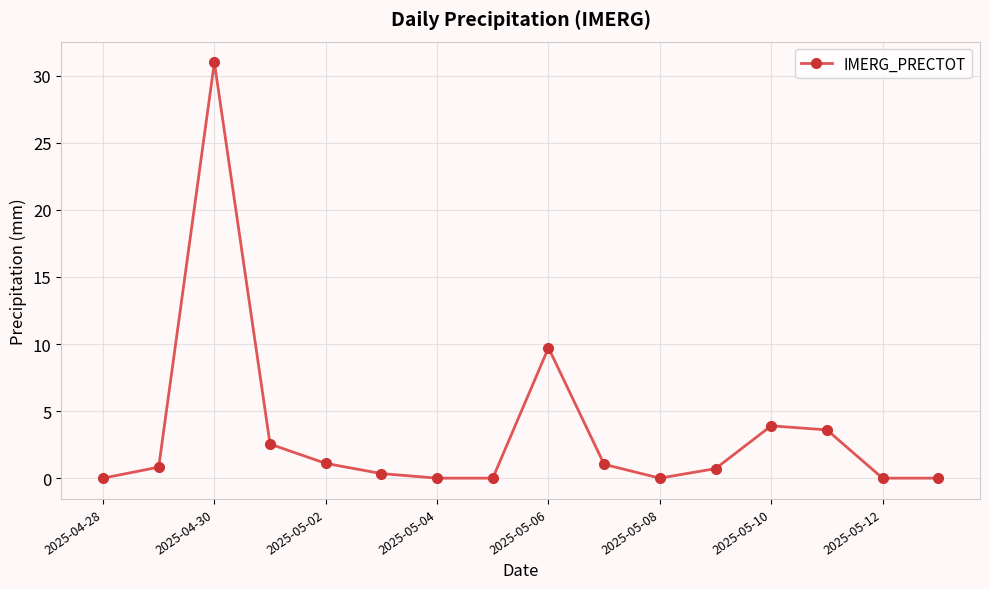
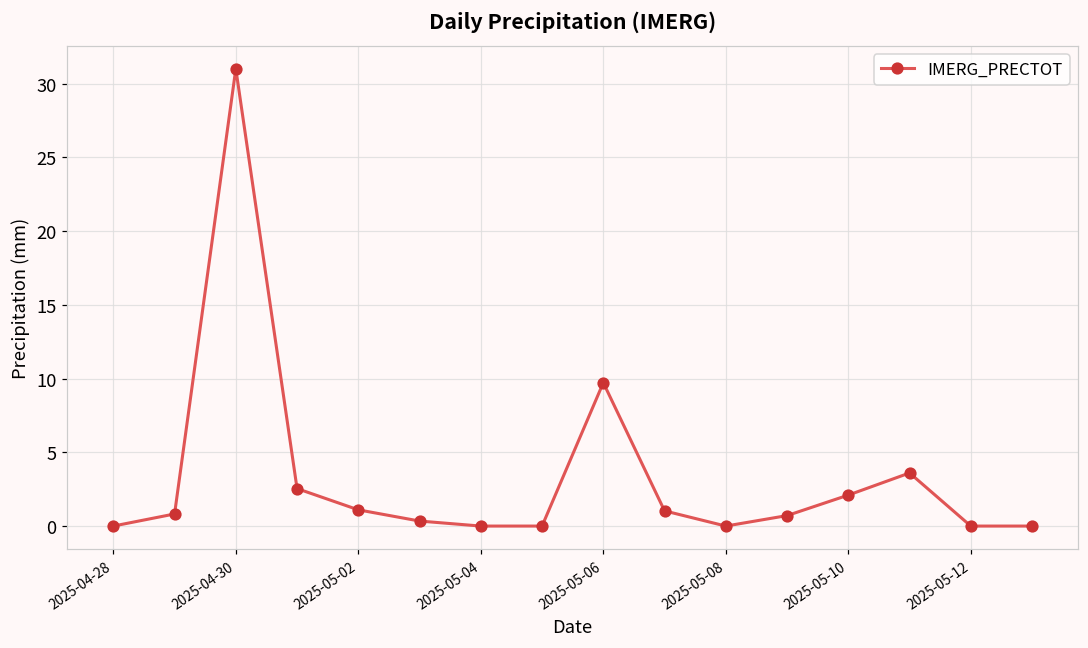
  {
    "2025-04-28": 0.0,
    "2025-04-30": 31.0,
    "2025-05-02": 1.1,
    "2025-05-04": 0.0,
    "2025-05-06": 9.7,
    "2025-05-08": 0.0,
-   "2025-05-10": 3.9,
+   "2025-05-10": 2.1,
    "2025-05-12": 0.0
  }
